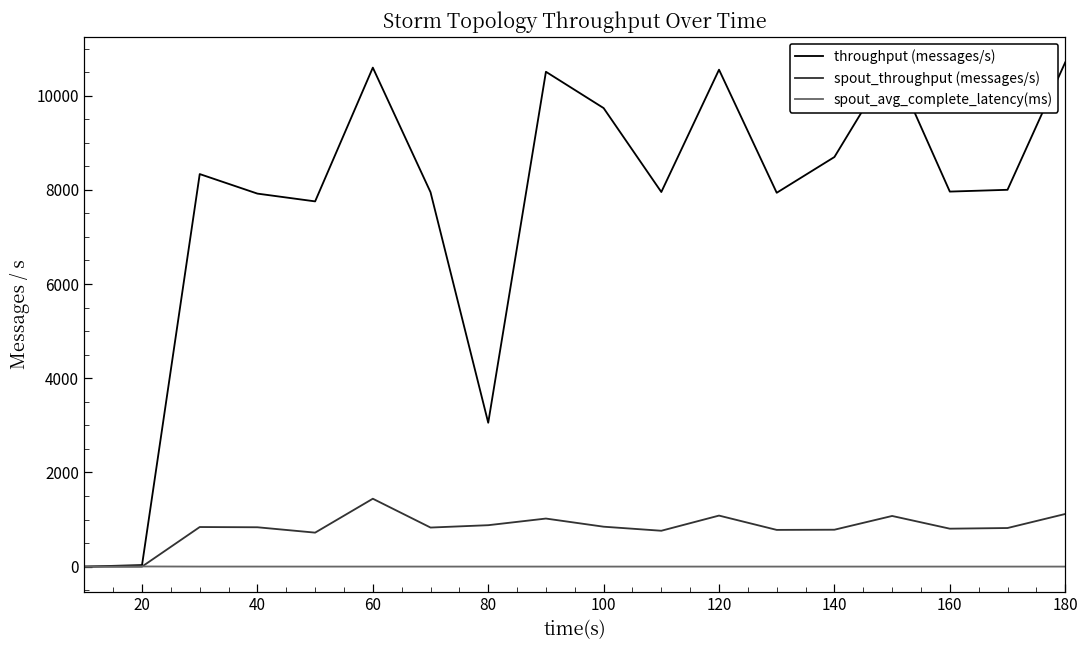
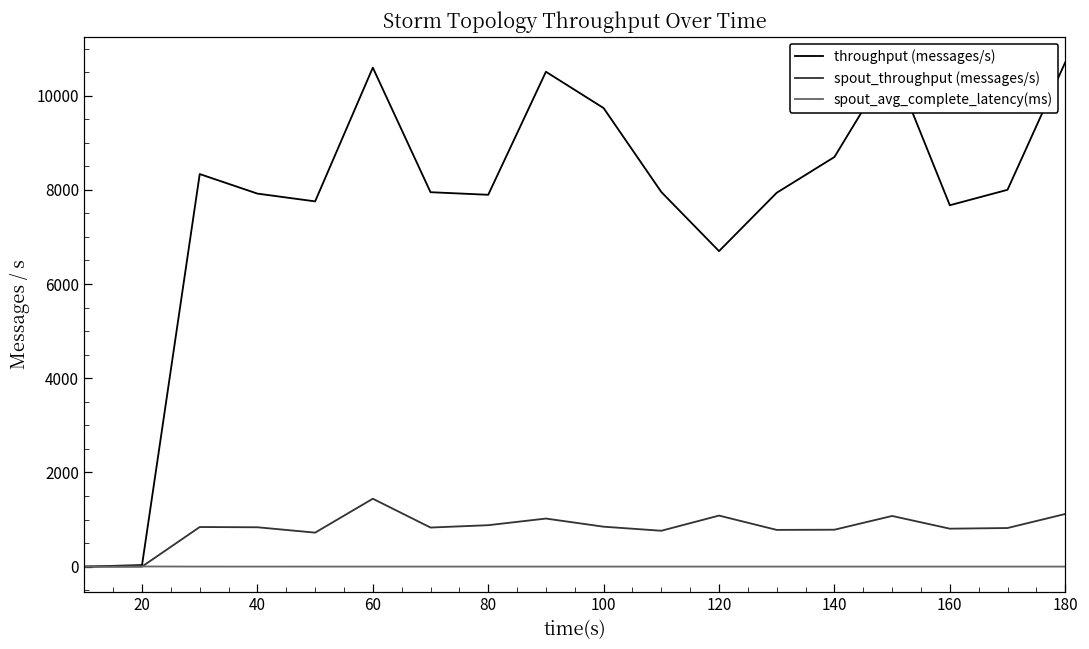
  {
    "throughput (messages/s)": {
      "40": 7900,
      "60": 10600,
-     "80": 3100,
+     "80": 7900,
      "100": 9700,
-     "120": 10600,
+     "120": 6700,
      "140": 8700,
-     "160": 8000,
+     "160": 7700,
      "180": 10700
    },
    "spout_throughput (messages/s)": {
      "40": 800,
      "60": 1400,
      "80": 900,
      "100": 800,
      "120": 1100,
      "140": 800,
      "160": 800,
      "180": 1100
    },
    "spout_avg_complete_latency(ms)": {
      "40": 0,
      "60": 0,
      "80": 0,
      "100": 0,
      "120": 0,
      "140": 0,
      "160": 0,
      "180": 0
    }
  }
